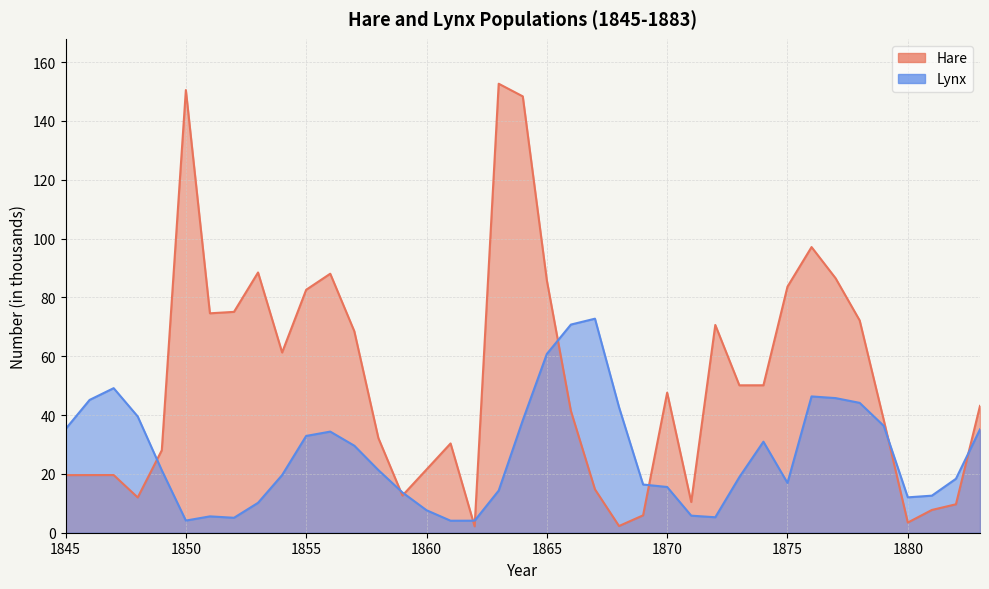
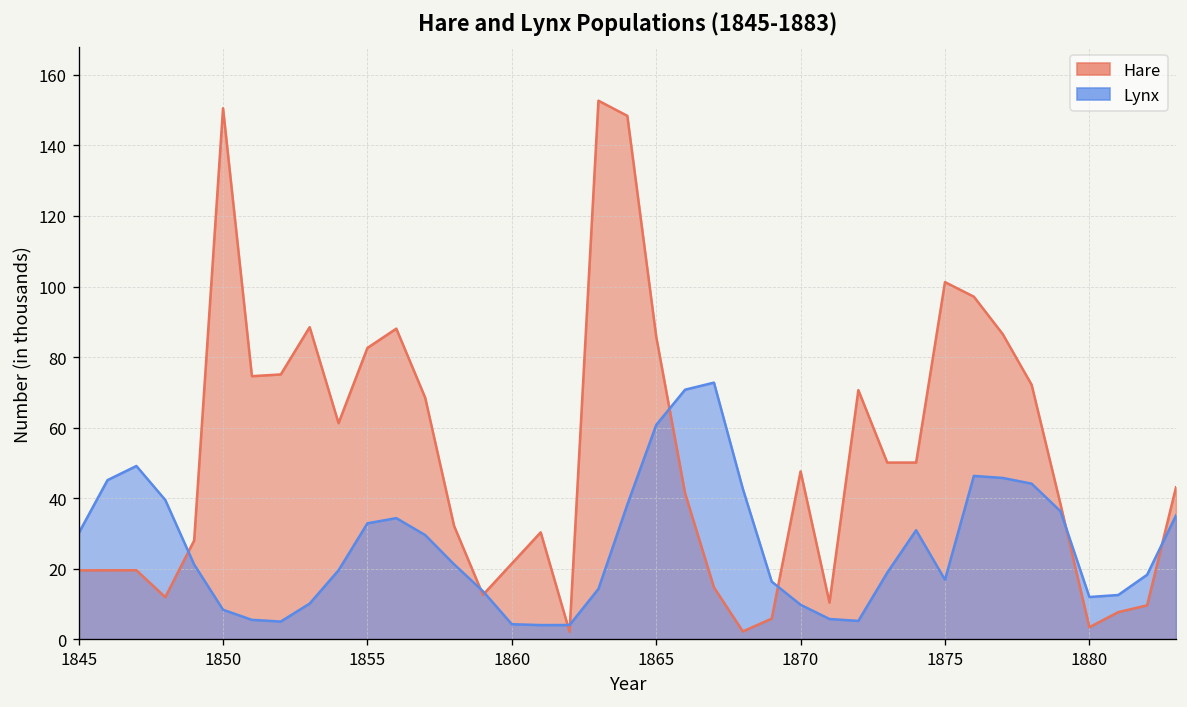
  {
    "Hare": {
      "1845": 20,
      "1850": 151,
      "1855": 83,
      "1860": 21,
      "1865": 86,
      "1870": 48,
-     "1875": 84,
+     "1875": 101,
      "1880": 3
    },
    "Lynx": {
-     "1845": 35,
-     "1850": 4,
+     "1845": 30,
+     "1850": 8,
      "1855": 33,
-     "1860": 8,
+     "1860": 4,
      "1865": 61,
-     "1870": 16,
+     "1870": 10,
      "1875": 17,
      "1880": 12
    }
  }
